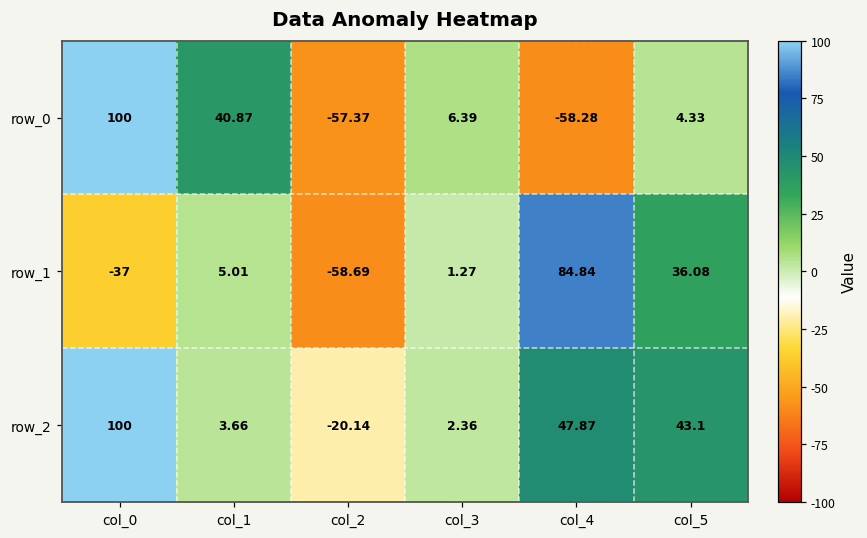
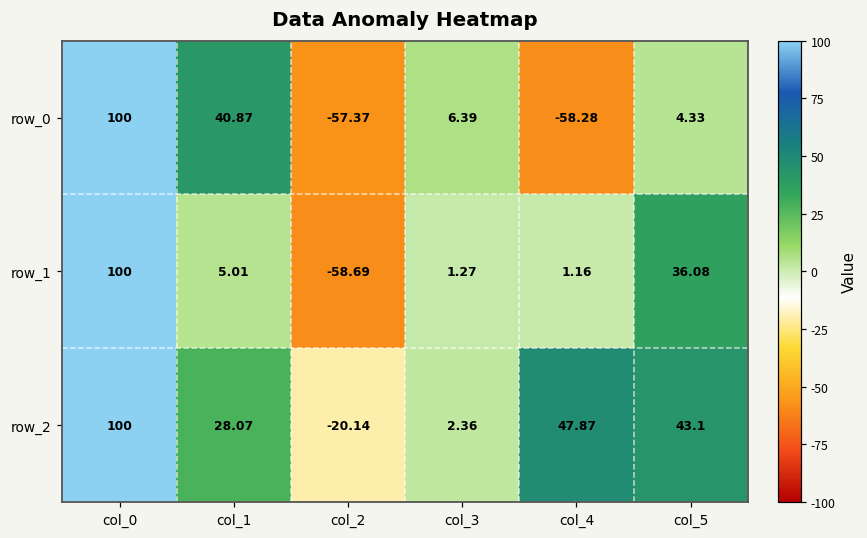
  {
    "row_0": {
      "col_0": 100,
      "col_1": 40.87,
      "col_2": -57.37,
      "col_3": 6.39,
      "col_4": -58.28,
      "col_5": 4.33
    },
    "row_1": {
-     "col_0": -37,
+     "col_0": 100,
      "col_1": 5.01,
      "col_2": -58.69,
      "col_3": 1.27,
-     "col_4": 84.84,
+     "col_4": 1.16,
      "col_5": 36.08
    },
    "row_2": {
      "col_0": 100,
-     "col_1": 3.66,
+     "col_1": 28.07,
      "col_2": -20.14,
      "col_3": 2.36,
      "col_4": 47.87,
      "col_5": 43.1
    }
  }
